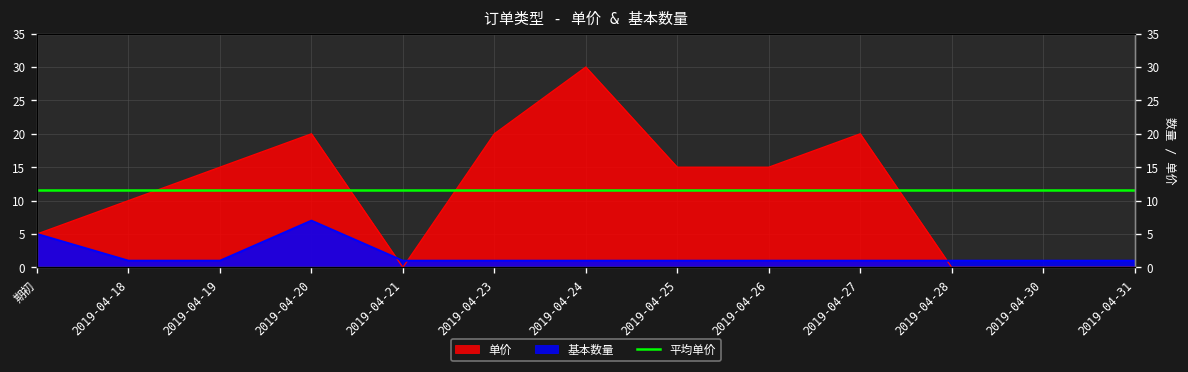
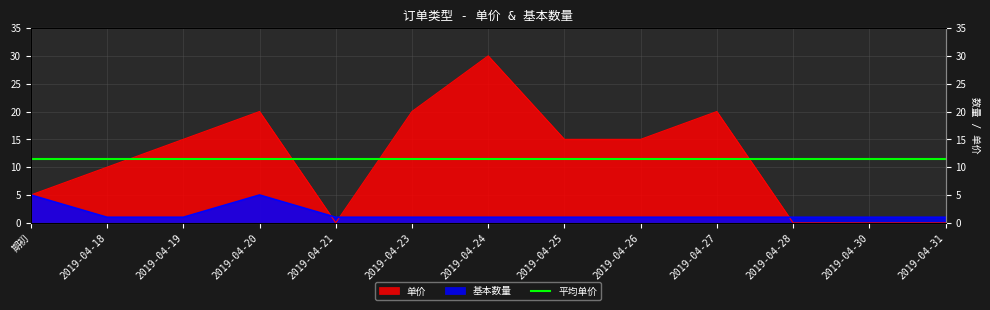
  {
    "单价": {
      "2019-04-18": 10,
      "2019-04-19": 15,
      "2019-04-20": 20,
      "2019-04-21": 0,
      "2019-04-23": 20,
      "2019-04-24": 30,
      "2019-04-25": 15,
      "2019-04-26": 15,
      "2019-04-27": 20,
      "2019-04-28": 0,
      "2019-04-30": 0,
      "2019-04-31": 0
    },
    "基本数量": {
      "2019-04-18": 1,
      "2019-04-19": 1,
-     "2019-04-20": 7,
+     "2019-04-20": 5,
      "2019-04-21": 1,
      "2019-04-23": 1,
      "2019-04-24": 1,
      "2019-04-25": 1,
      "2019-04-26": 1,
      "2019-04-27": 1,
      "2019-04-28": 1,
      "2019-04-30": 1,
      "2019-04-31": 1
    }
  }
